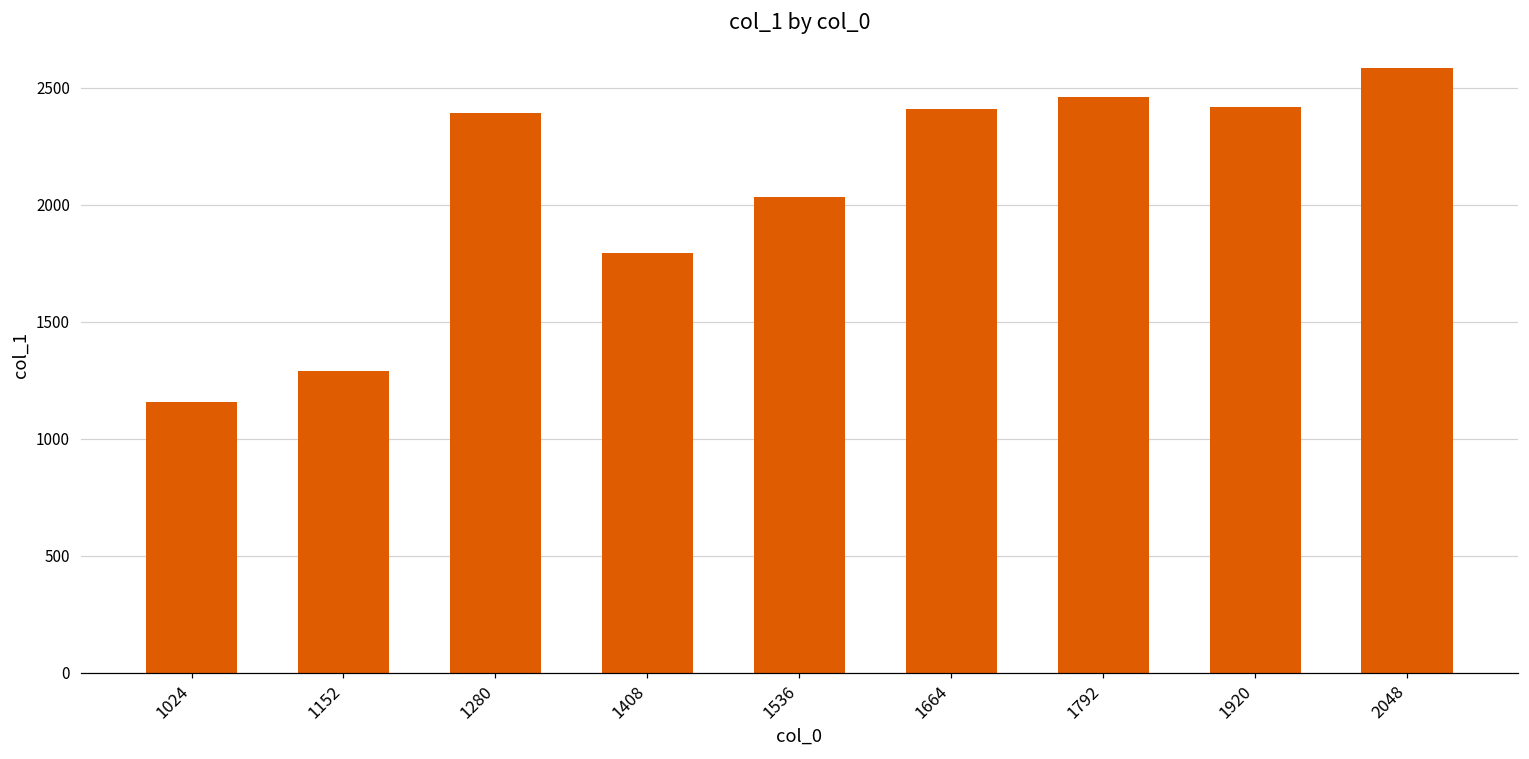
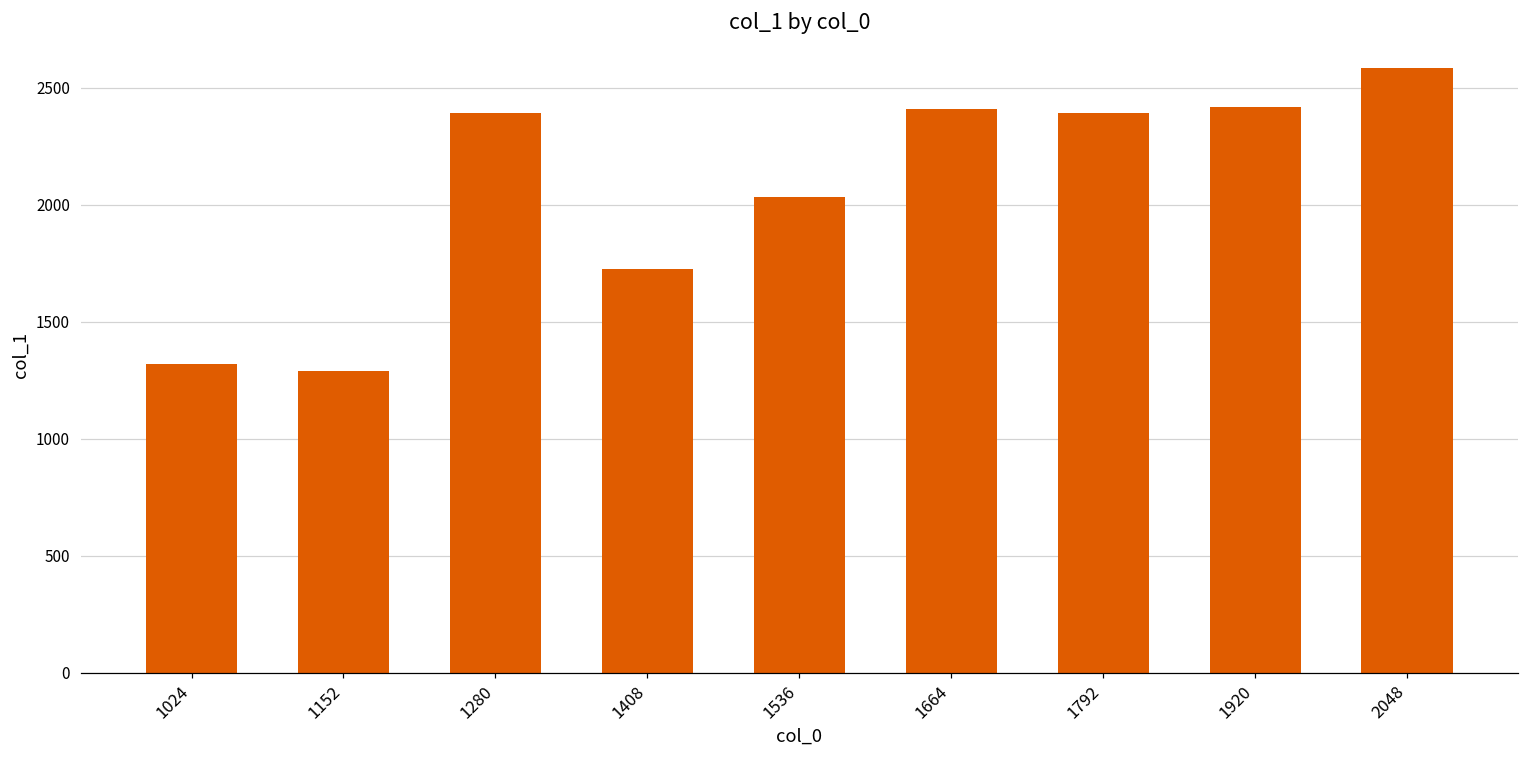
  {
-   "1024": 1160,
+   "1024": 1320,
    "1152": 1290,
    "1280": 2390,
-   "1408": 1790,
+   "1408": 1730,
    "1536": 2030,
    "1664": 2410,
-   "1792": 2460,
+   "1792": 2390,
    "1920": 2420,
    "2048": 2580
  }
